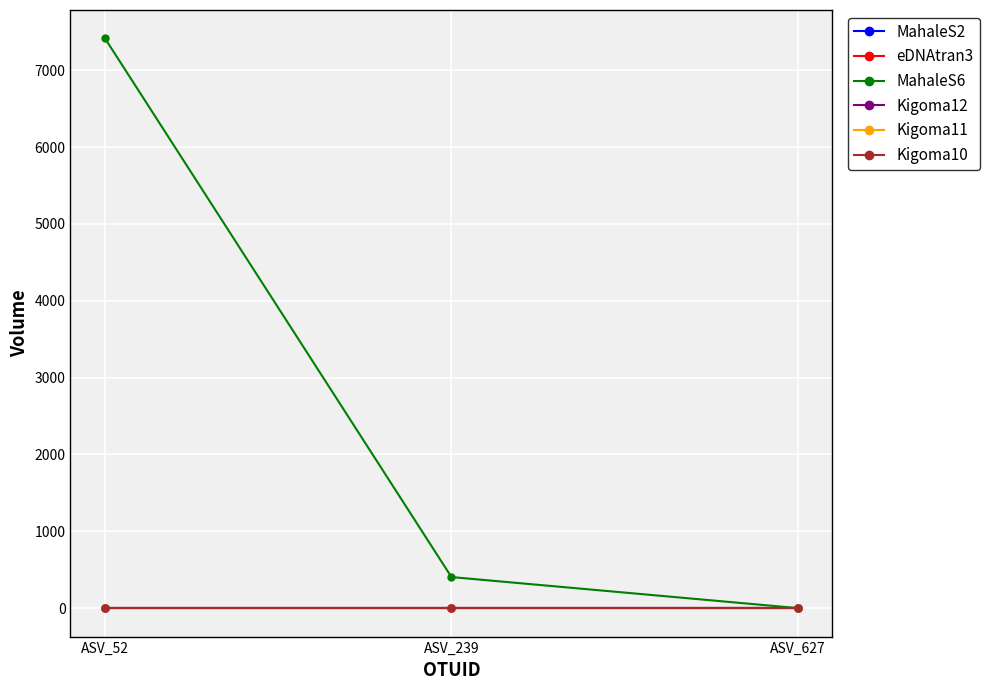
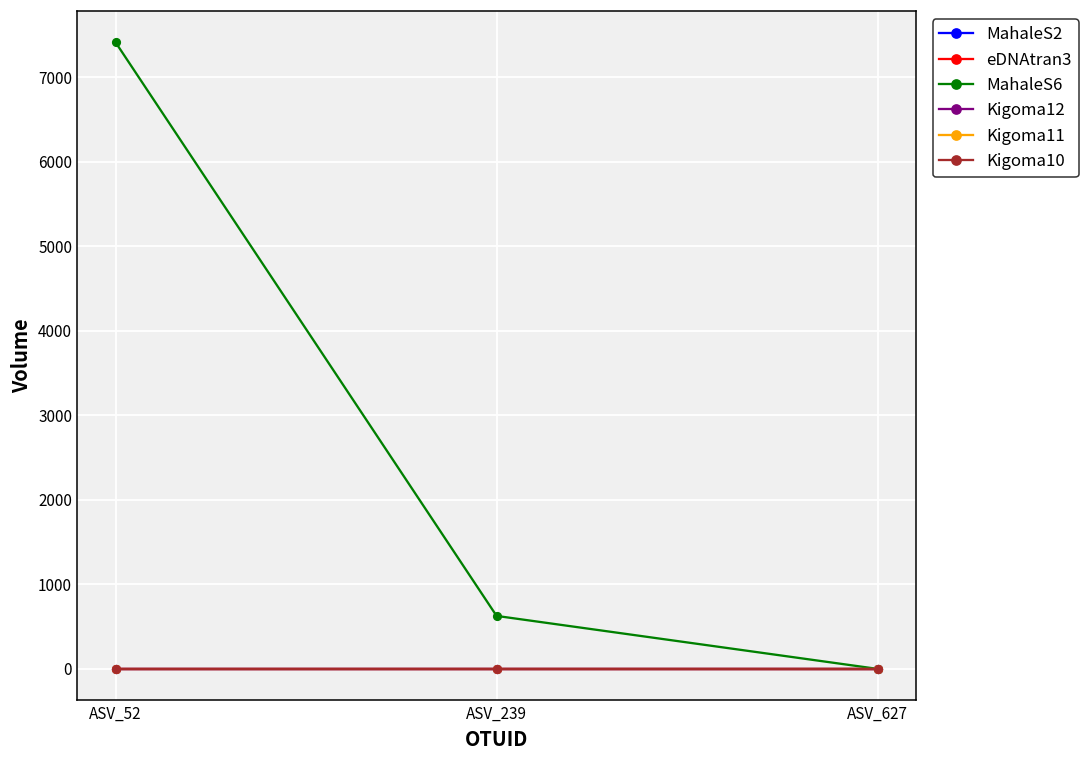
  {
    "Kigoma10": {
      "ASV_52": 0,
      "ASV_239": 0
    },
    "MahaleS6": {
      "ASV_52": 7400,
-     "ASV_239": 400
+     "ASV_239": 600
    }
  }
